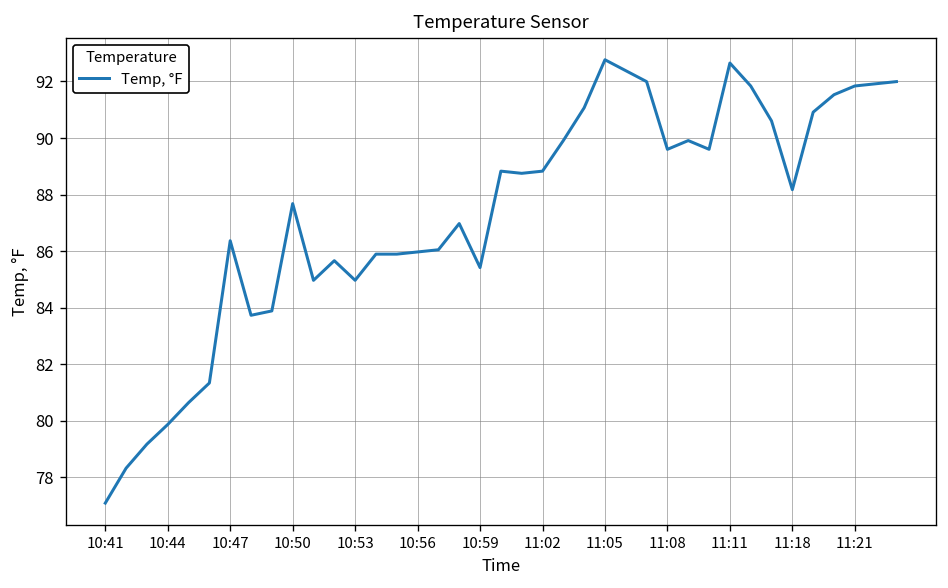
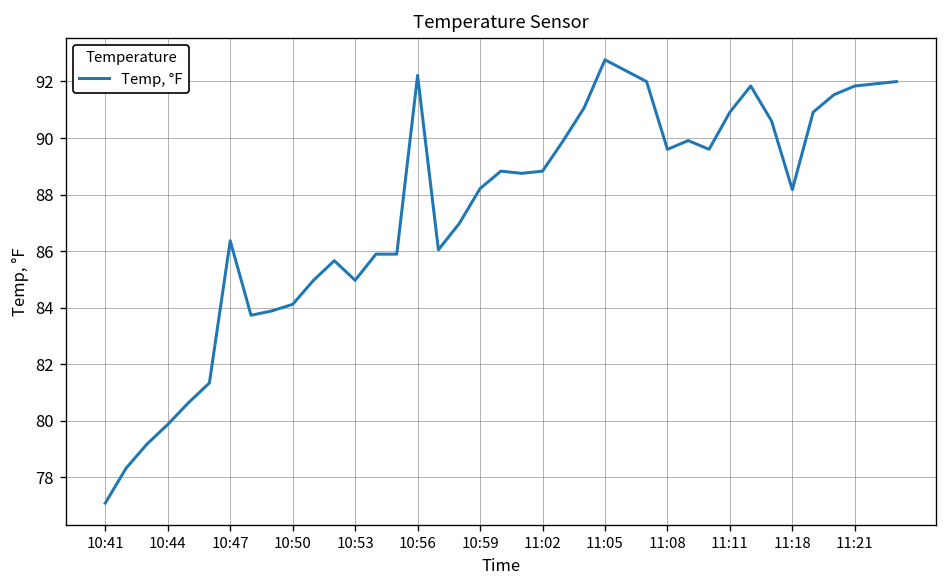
  {
    "10:41": 77.1,
    "10:44": 79.9,
    "10:47": 86.4,
-   "10:50": 87.7,
+   "10:50": 84.1,
    "10:53": 85.0,
-   "10:56": 86.0,
-   "10:59": 85.4,
+   "10:56": 92.2,
+   "10:59": 88.2,
    "11:02": 88.8,
    "11:05": 92.8,
    "11:08": 89.6,
-   "11:11": 92.7,
+   "11:11": 90.9,
    "11:18": 88.2,
    "11:21": 91.8
  }
